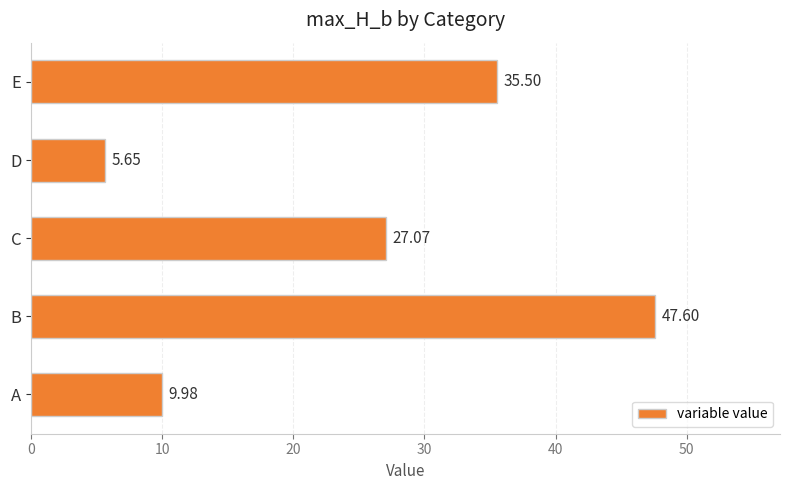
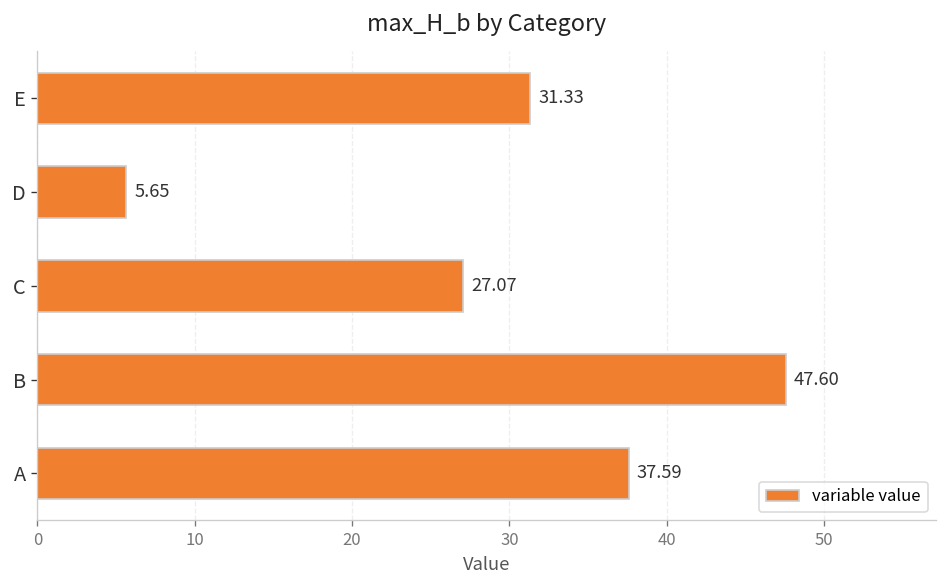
  {
-   "E": 35.50,
+   "E": 31.33,
    "D": 5.65,
    "C": 27.07,
    "B": 47.60,
-   "A": 9.98
+   "A": 37.59
  }
